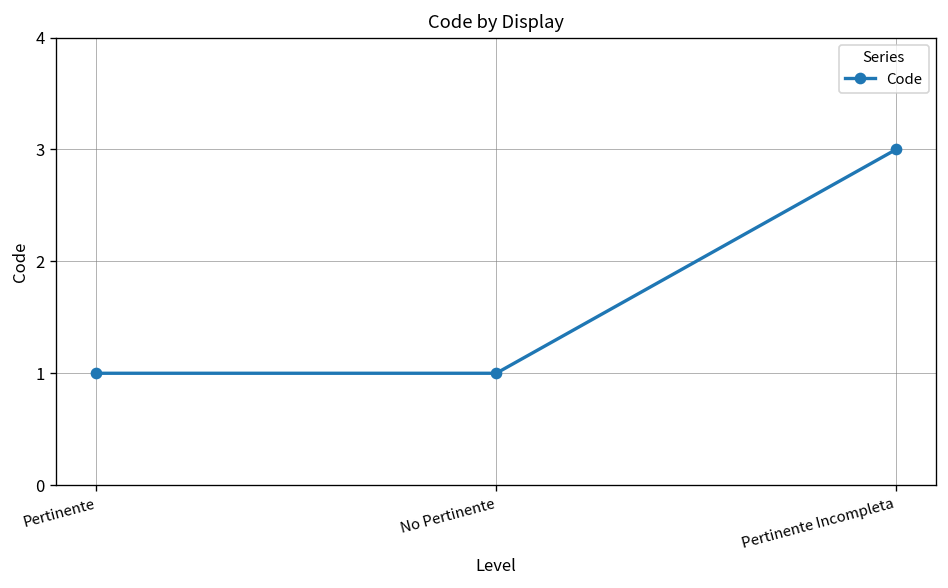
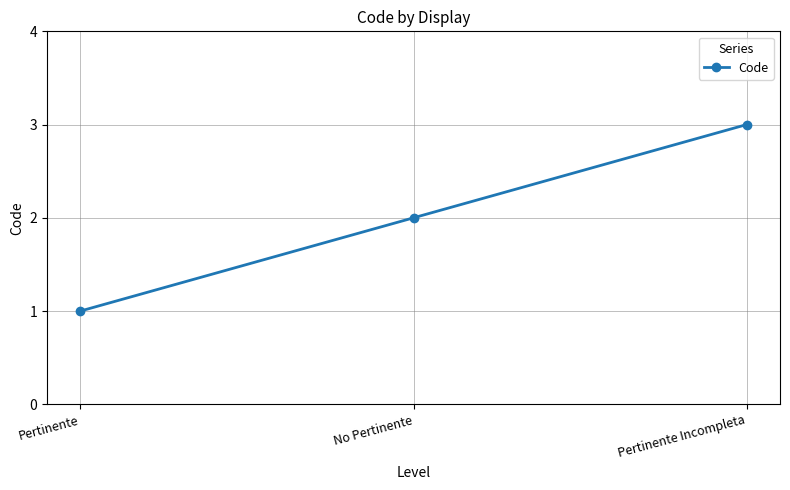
  {
    "Pertinente": 1,
-   "No Pertinente": 1,
+   "No Pertinente": 2,
    "Pertinente Incompleta": 3
  }
